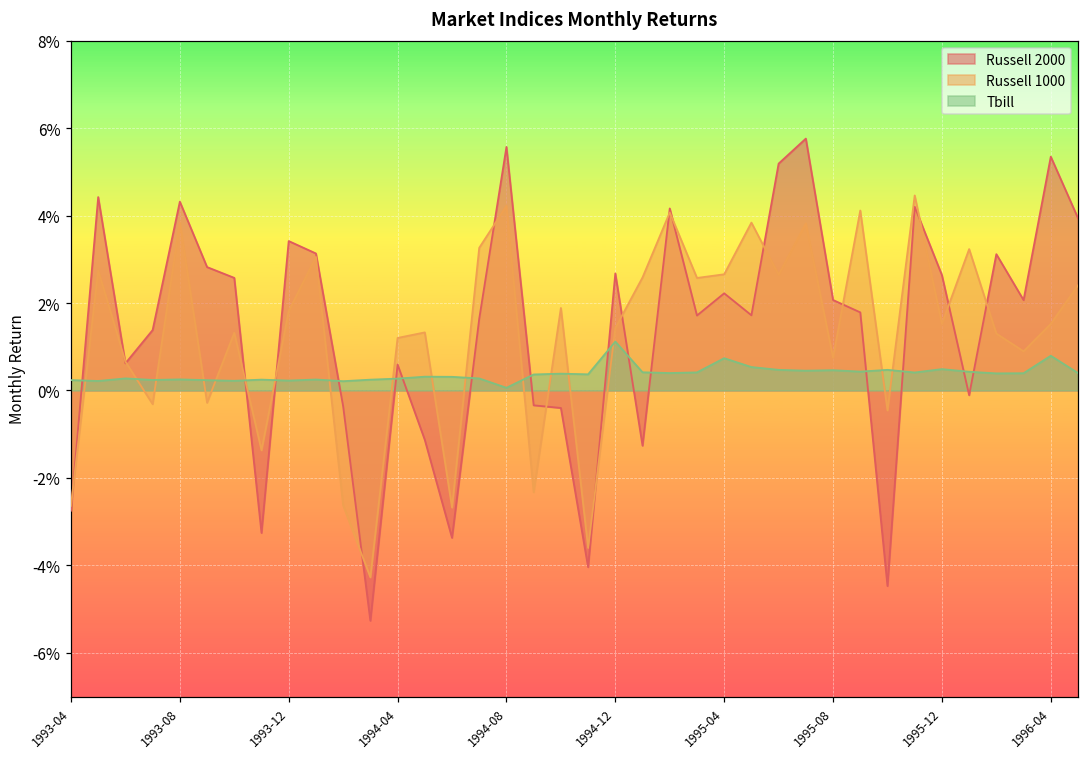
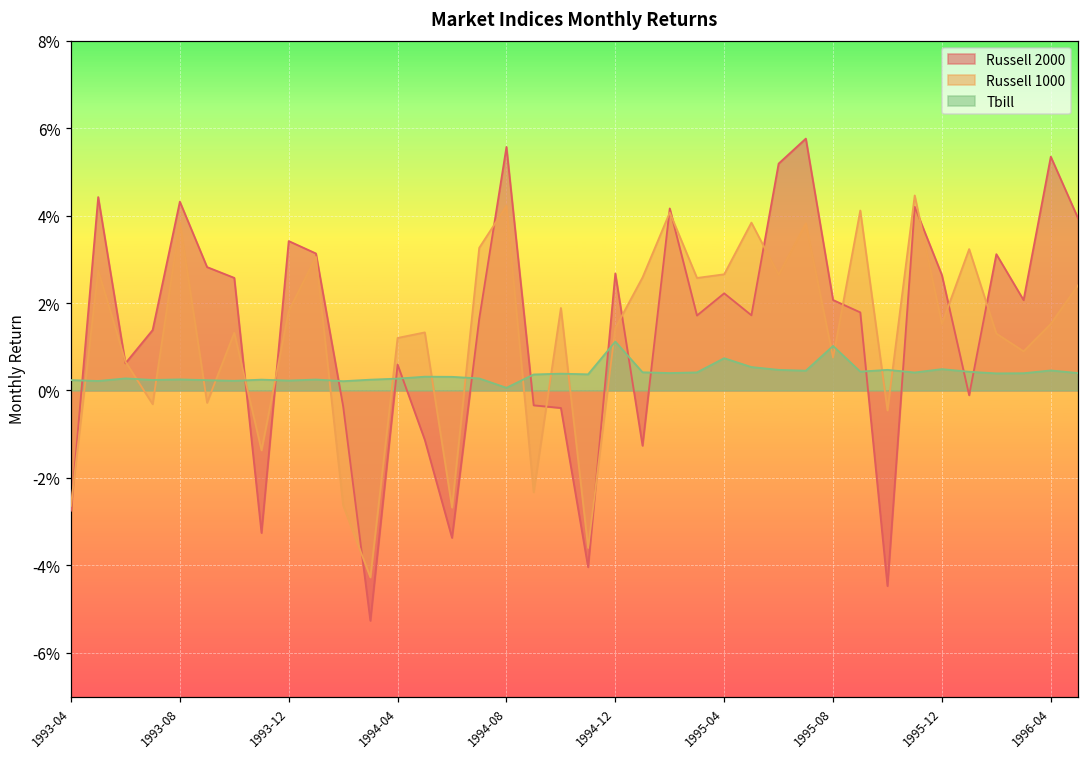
  {
    "Tbill": {
      "1993-04": "0.2%",
      "1993-08": "0.3%",
      "1993-12": "0.2%",
      "1994-04": "0.3%",
      "1994-08": "0.1%",
      "1994-12": "1.1%",
      "1995-04": "0.7%",
-     "1995-08": "0.5%",
+     "1995-08": "1.0%",
      "1995-12": "0.5%",
-     "1996-04": "0.8%"
+     "1996-04": "0.5%"
    }
  }
